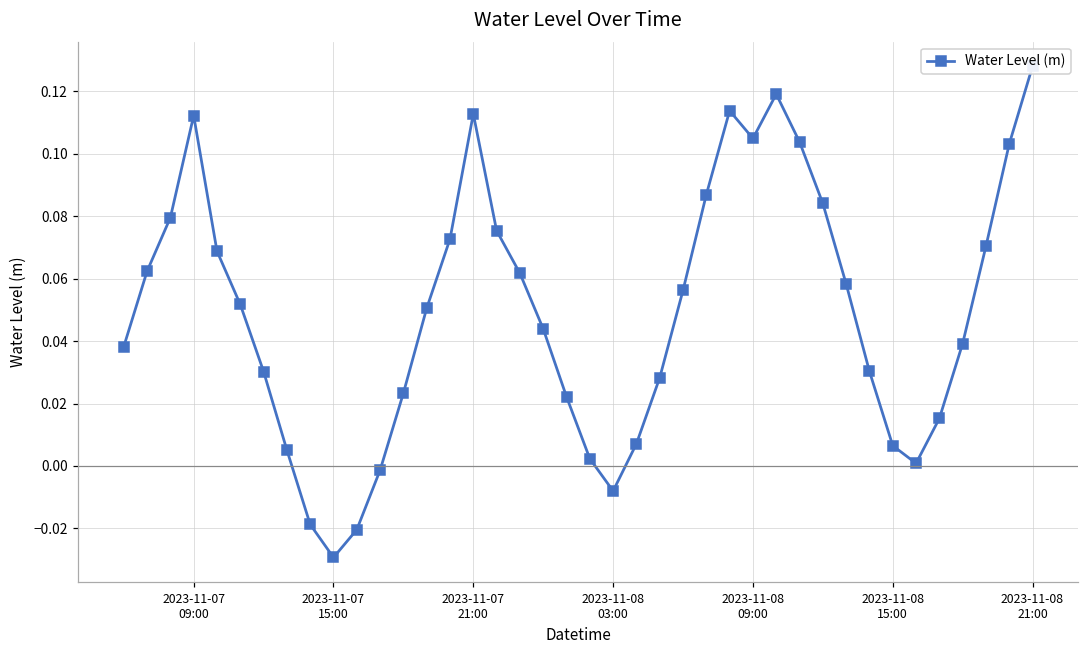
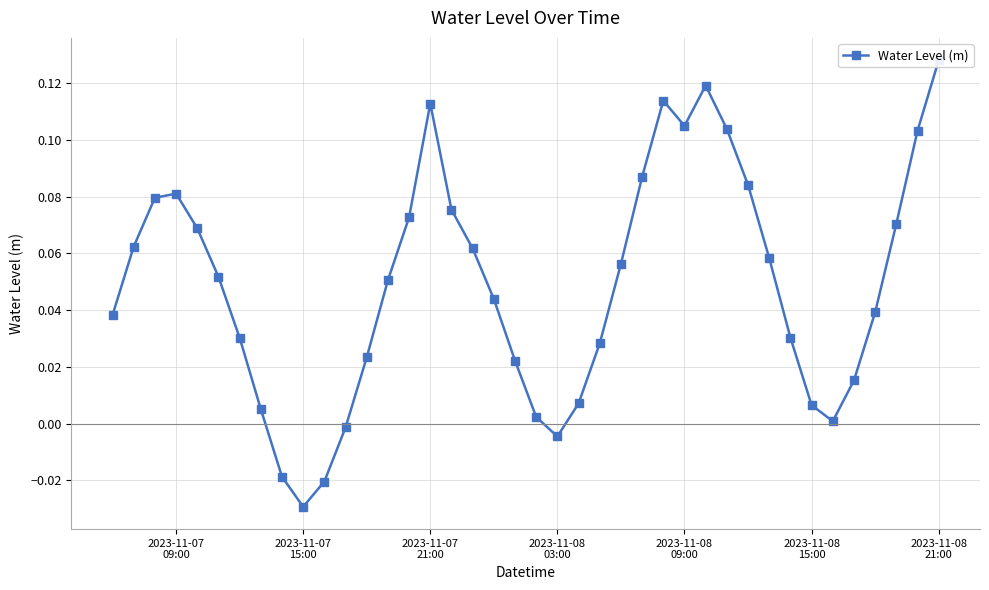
  {
-   "2023-11-07 09:00": 0.112,
+   "2023-11-07 09:00": 0.081,
    "2023-11-07 15:00": -0.029,
    "2023-11-07 21:00": 0.113,
-   "2023-11-08 03:00": -0.008,
+   "2023-11-08 03:00": -0.005,
    "2023-11-08 09:00": 0.105,
    "2023-11-08 15:00": 0.007
  }
